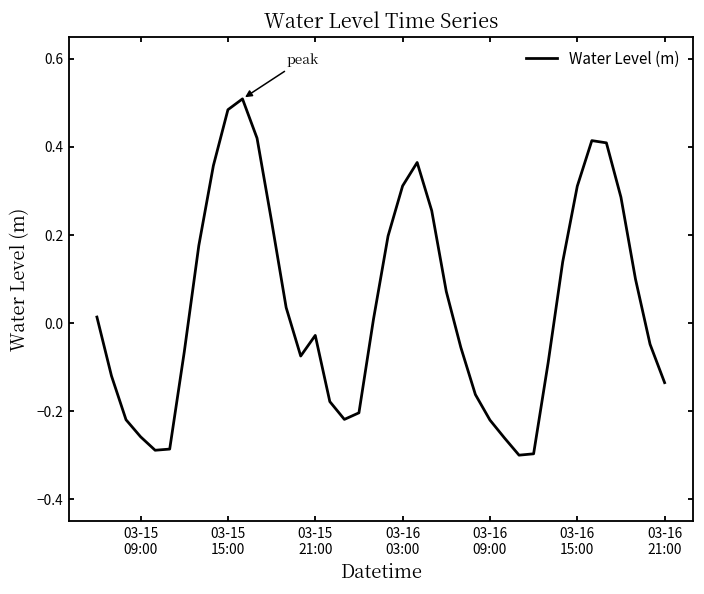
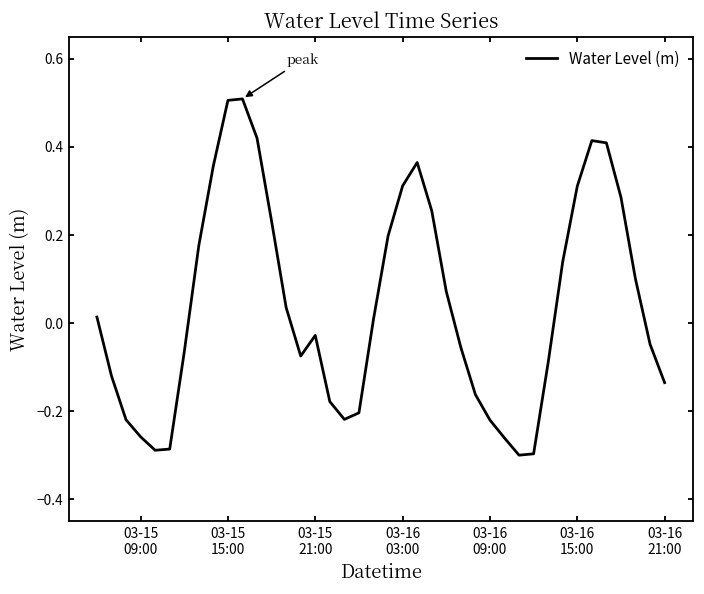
  {
    "03-15 09:00": -0.26,
-   "03-15 15:00": 0.48,
+   "03-15 15:00": 0.51,
    "03-15 21:00": -0.03,
    "03-16 03:00": 0.31,
    "03-16 09:00": -0.22,
    "03-16 15:00": 0.31,
    "03-16 21:00": -0.13
  }
